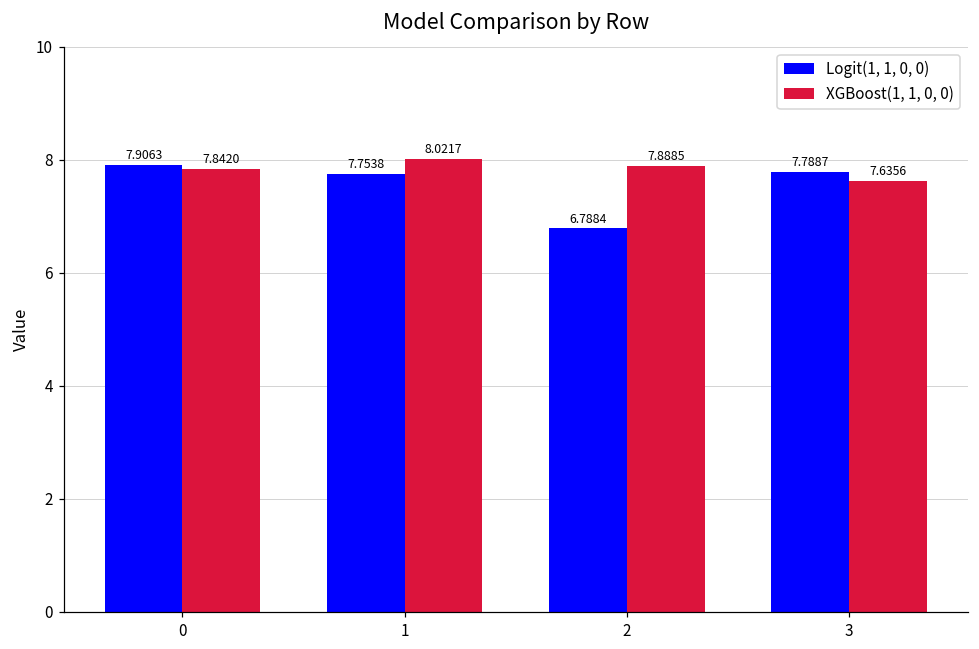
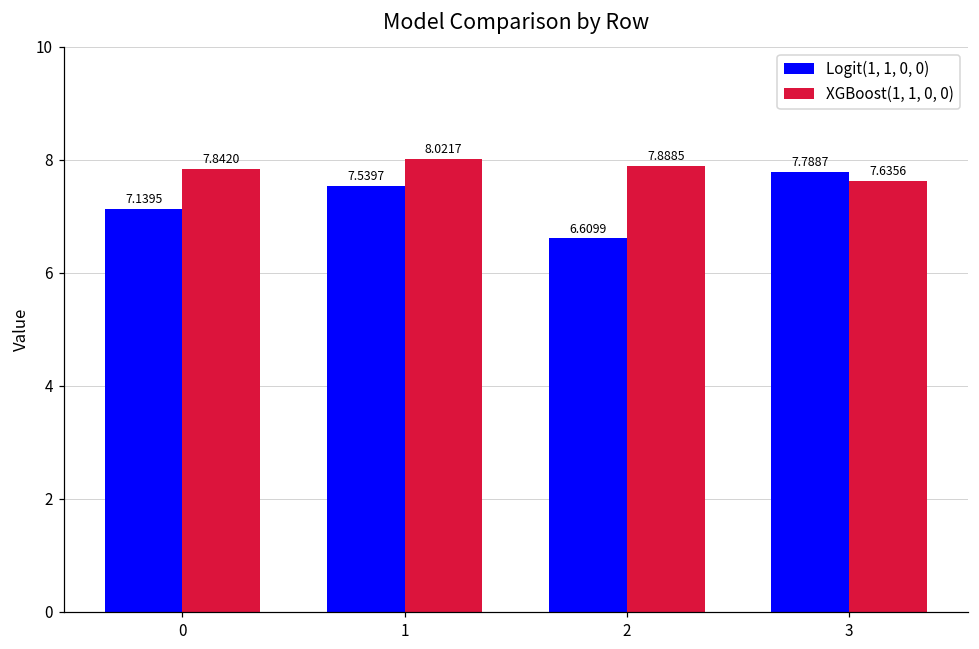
  {
    "Logit(1, 1, 0, 0)": {
-     "0": 7.9063,
-     "1": 7.7538,
-     "2": 6.7884,
+     "0": 7.1395,
+     "1": 7.5397,
+     "2": 6.6099,
      "3": 7.7887
    },
    "XGBoost(1, 1, 0, 0)": {
      "0": 7.8420,
      "1": 8.0217,
      "2": 7.8885,
      "3": 7.6356
    }
  }
